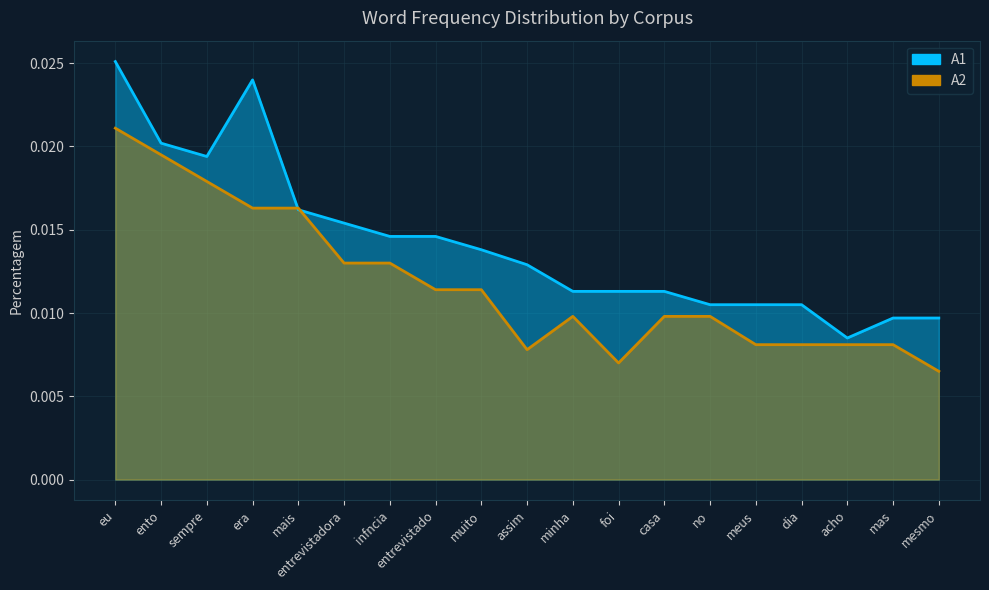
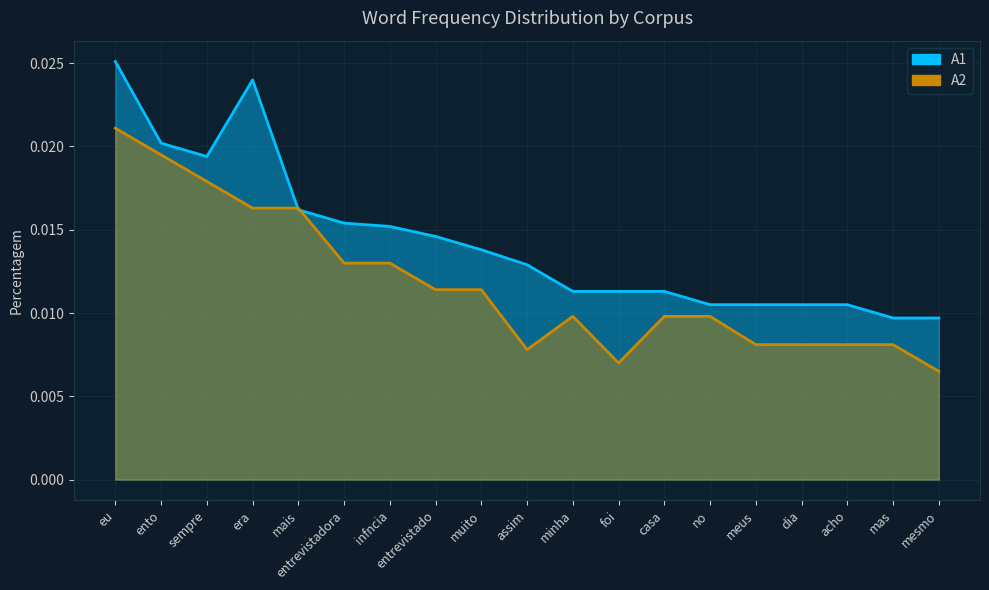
  {
    "A1": {
      "eu": 0.0251,
      "ento": 0.0202,
      "sempre": 0.0194,
      "era": 0.0240,
      "entrevistadora": 0.0154,
-     "infncia": 0.0146,
+     "infncia": 0.0152,
      "entrevistado": 0.0146,
      "muito": 0.0138,
      "assim": 0.0129,
      "minha": 0.0113,
      "foi": 0.0113,
      "casa": 0.0113,
      "no": 0.0105,
      "meus": 0.0105,
      "dia": 0.0105,
-     "acho": 0.0085,
+     "acho": 0.0105,
      "mas": 0.0097,
      "mesmo": 0.0097
    },
    "A2": {
      "eu": 0.0211,
      "ento": 0.0195,
      "sempre": 0.0179,
      "era": 0.0163,
      "entrevistadora": 0.0130,
      "infncia": 0.0130,
      "entrevistado": 0.0114,
      "muito": 0.0114,
      "assim": 0.0078,
      "minha": 0.0098,
      "foi": 0.0070,
      "casa": 0.0098,
      "no": 0.0098,
      "meus": 0.0081,
      "dia": 0.0081,
      "acho": 0.0081,
      "mas": 0.0081,
      "mesmo": 0.0065
    }
  }
